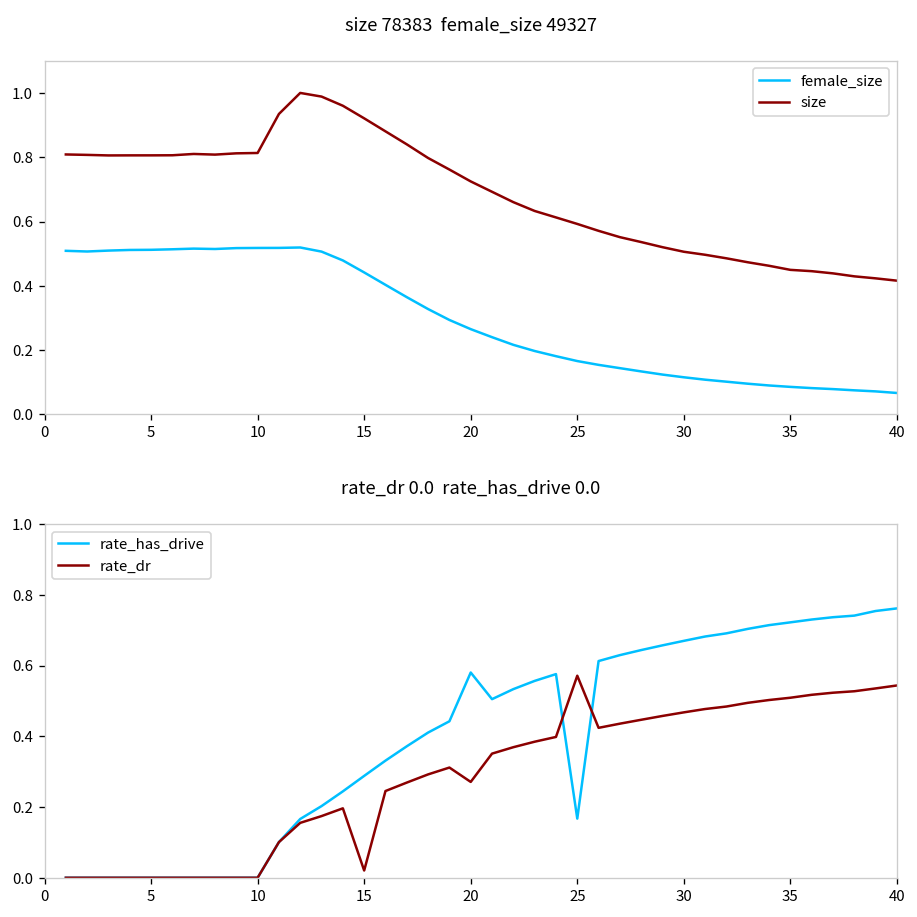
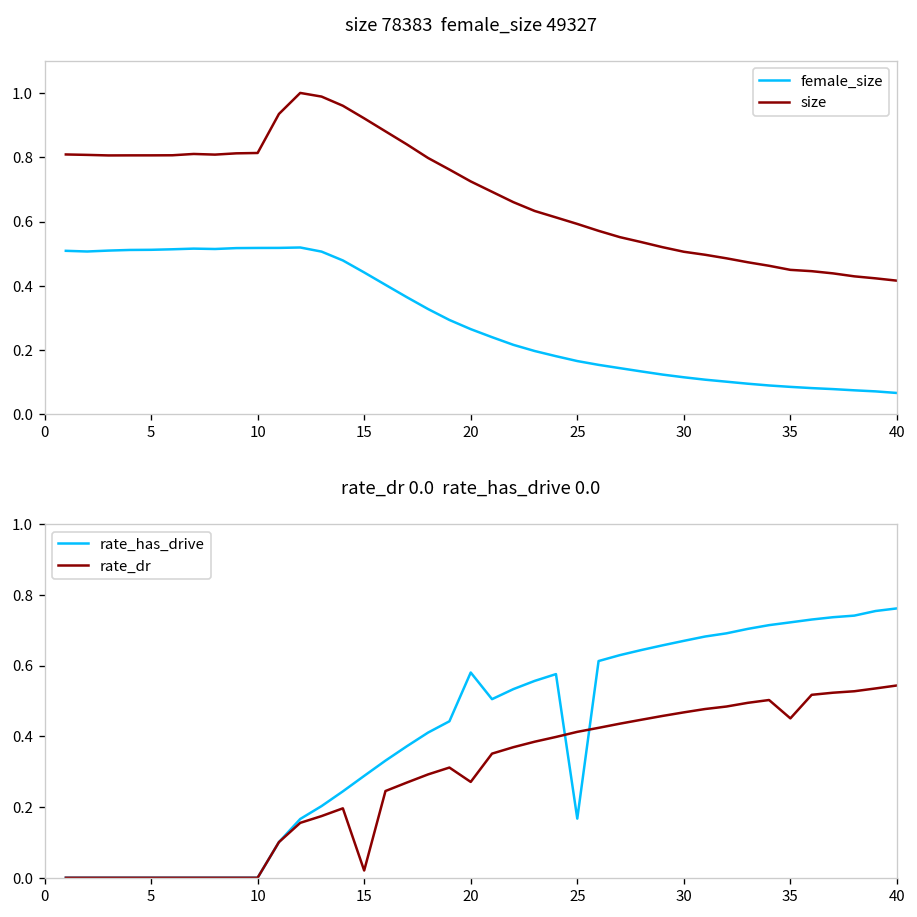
  {
    "size 78383 female_size 49327": {
      "female_size": {
        "5": 0.51,
        "10": 0.52,
        "15": 0.44,
        "20": 0.27,
        "25": 0.17,
        "30": 0.12,
        "35": 0.09,
        "40": 0.07
      },
      "size": {
        "5": 0.81,
        "10": 0.81,
        "15": 0.92,
        "20": 0.72,
        "25": 0.59,
        "30": 0.51,
        "35": 0.45,
        "40": 0.42
      }
    },
    "rate_dr 0.0 rate_has_drive 0.0": {
      "rate_has_drive": {
        "15": 0.29,
        "20": 0.58,
        "25": 0.17,
        "30": 0.67,
        "35": 0.72,
        "40": 0.76
      },
      "rate_dr": {
        "15": 0.02,
        "20": 0.27,
-       "25": 0.57,
+       "25": 0.41,
        "30": 0.47,
-       "35": 0.51,
+       "35": 0.45,
        "40": 0.54
      }
    }
  }
